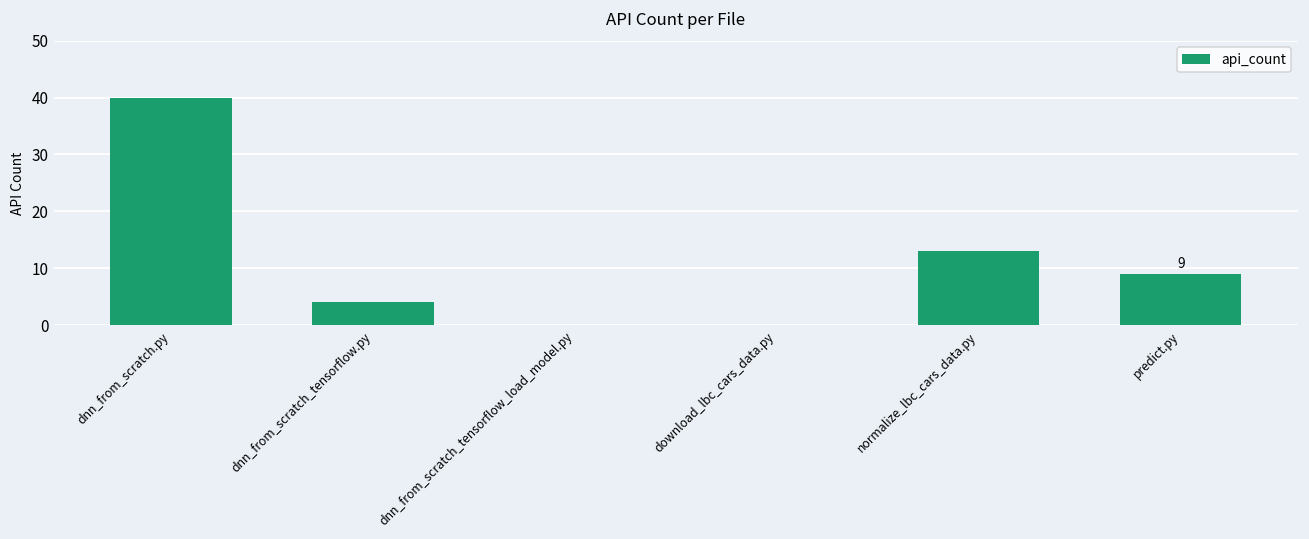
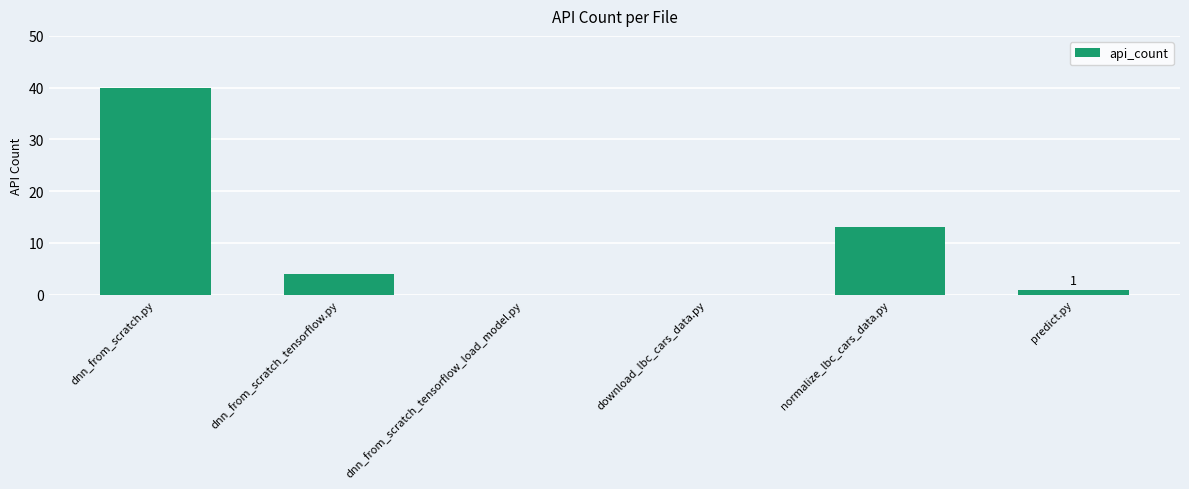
  {
-   "predict.py": 9
+   "predict.py": 1
  }
